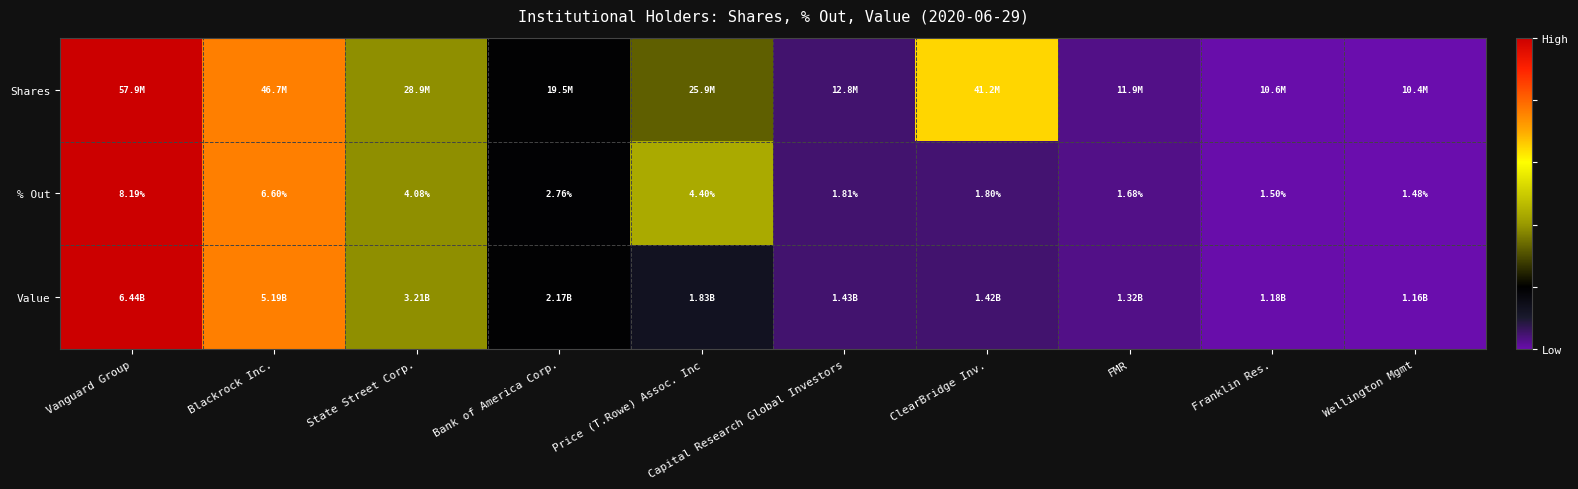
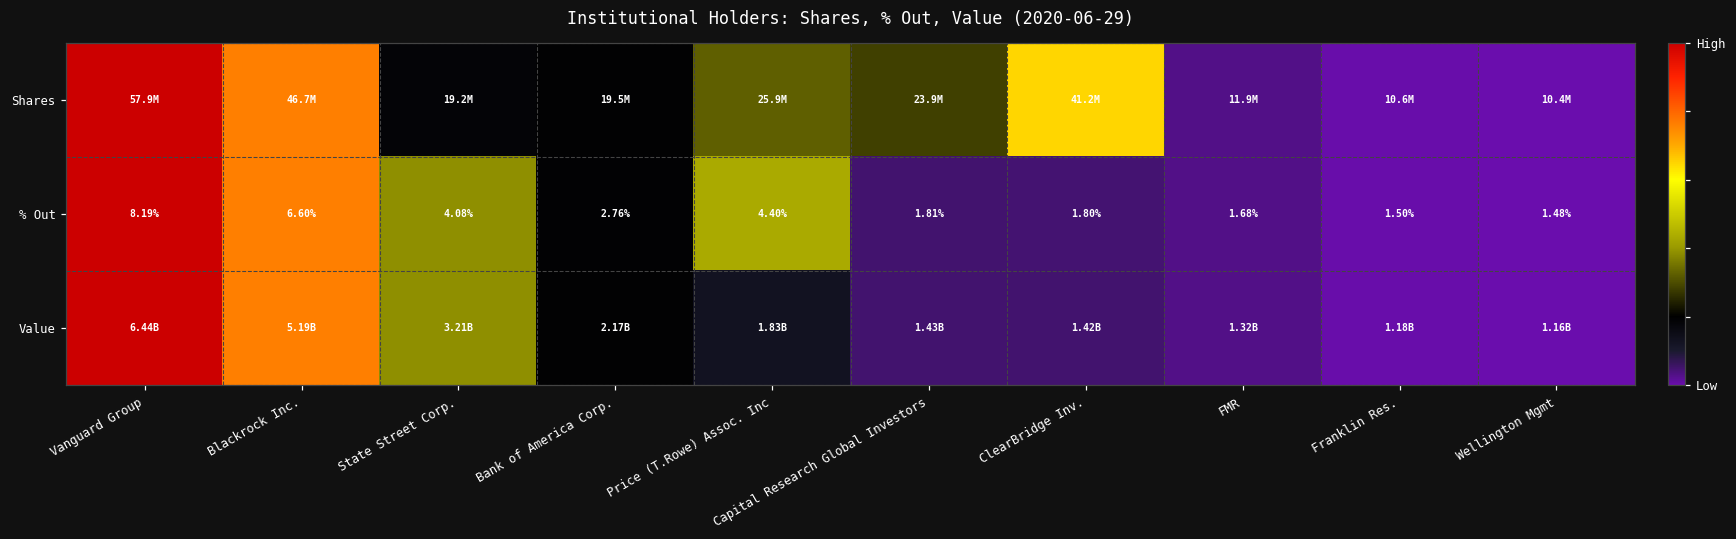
  {
    "Shares": {
      "Vanguard Group": "57.9M",
      "Blackrock Inc.": "46.7M",
-     "State Street Corp.": "28.9M",
+     "State Street Corp.": "19.2M",
      "Bank of America Corp.": "19.5M",
      "Price (T.Rowe) Assoc. Inc": "25.9M",
-     "Capital Research Global Investors": "12.8M",
+     "Capital Research Global Investors": "23.9M",
      "ClearBridge Inv.": "41.2M",
      "FMR": "11.9M",
      "Franklin Res.": "10.6M",
      "Wellington Mgmt": "10.4M"
    },
    "% Out": {
      "Vanguard Group": "8.19%",
      "Blackrock Inc.": "6.60%",
      "State Street Corp.": "4.08%",
      "Bank of America Corp.": "2.76%",
      "Price (T.Rowe) Assoc. Inc": "4.40%",
      "Capital Research Global Investors": "1.81%",
      "ClearBridge Inv.": "1.80%",
      "FMR": "1.68%",
      "Franklin Res.": "1.50%",
      "Wellington Mgmt": "1.48%"
    },
    "Value": {
      "Vanguard Group": "6.44B",
      "Blackrock Inc.": "5.19B",
      "State Street Corp.": "3.21B",
      "Bank of America Corp.": "2.17B",
      "Price (T.Rowe) Assoc. Inc": "1.83B",
      "Capital Research Global Investors": "1.43B",
      "ClearBridge Inv.": "1.42B",
      "FMR": "1.32B",
      "Franklin Res.": "1.18B",
      "Wellington Mgmt": "1.16B"
    }
  }
